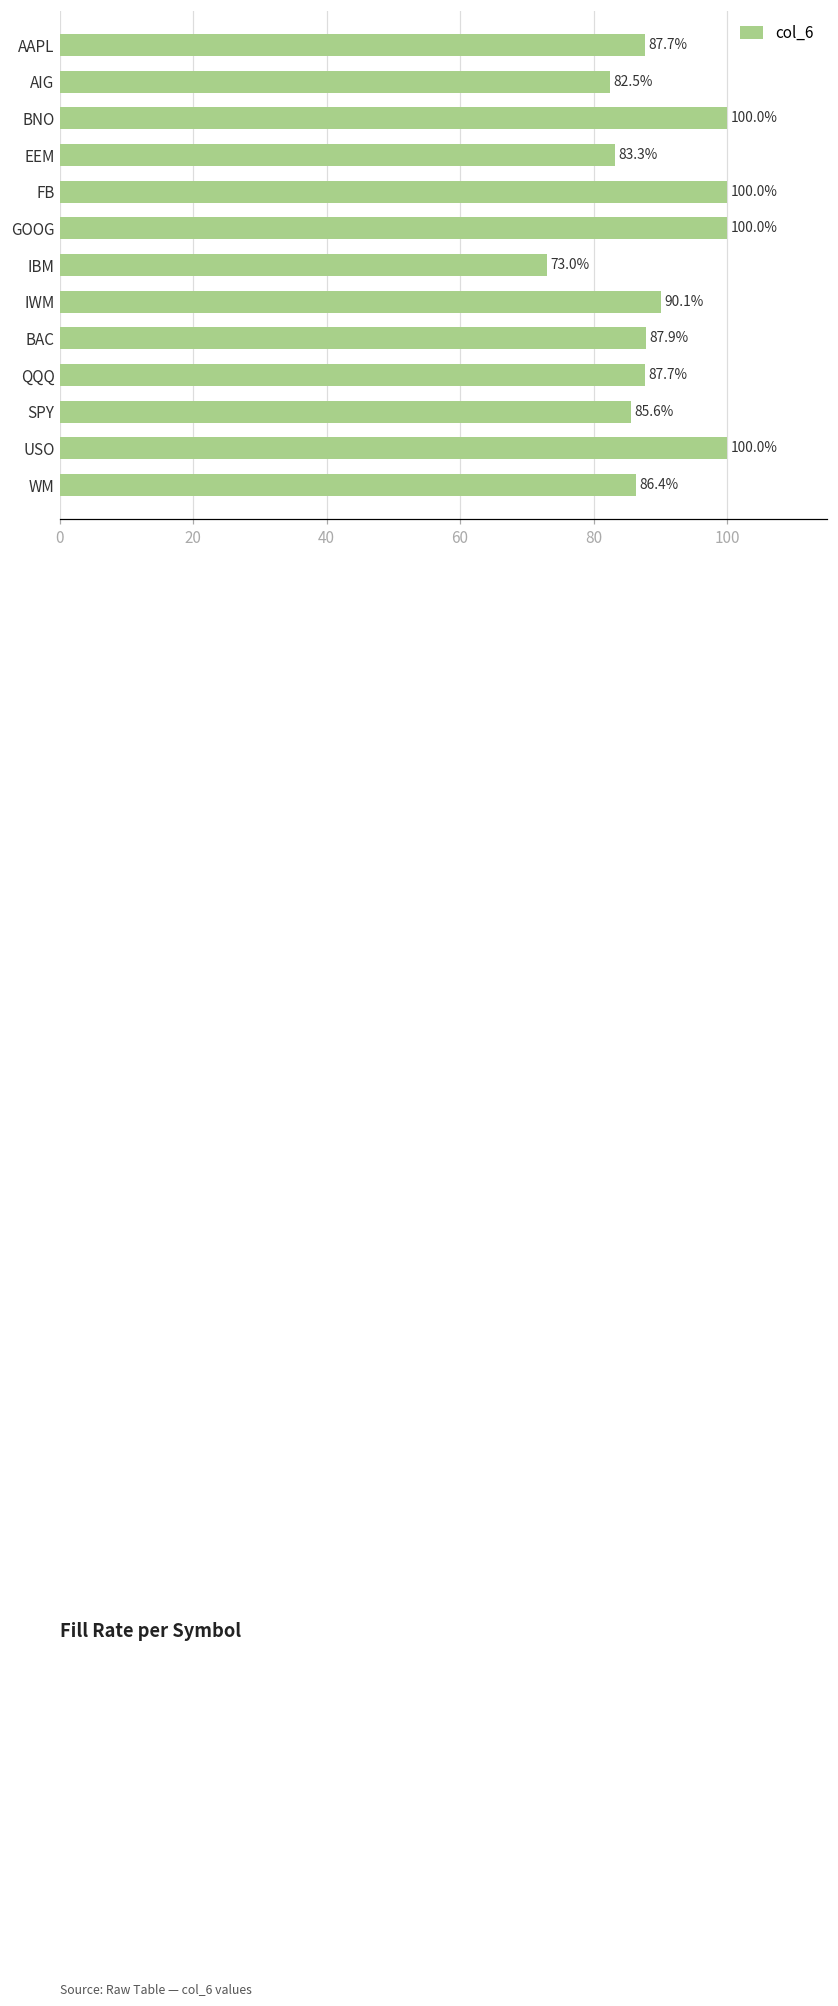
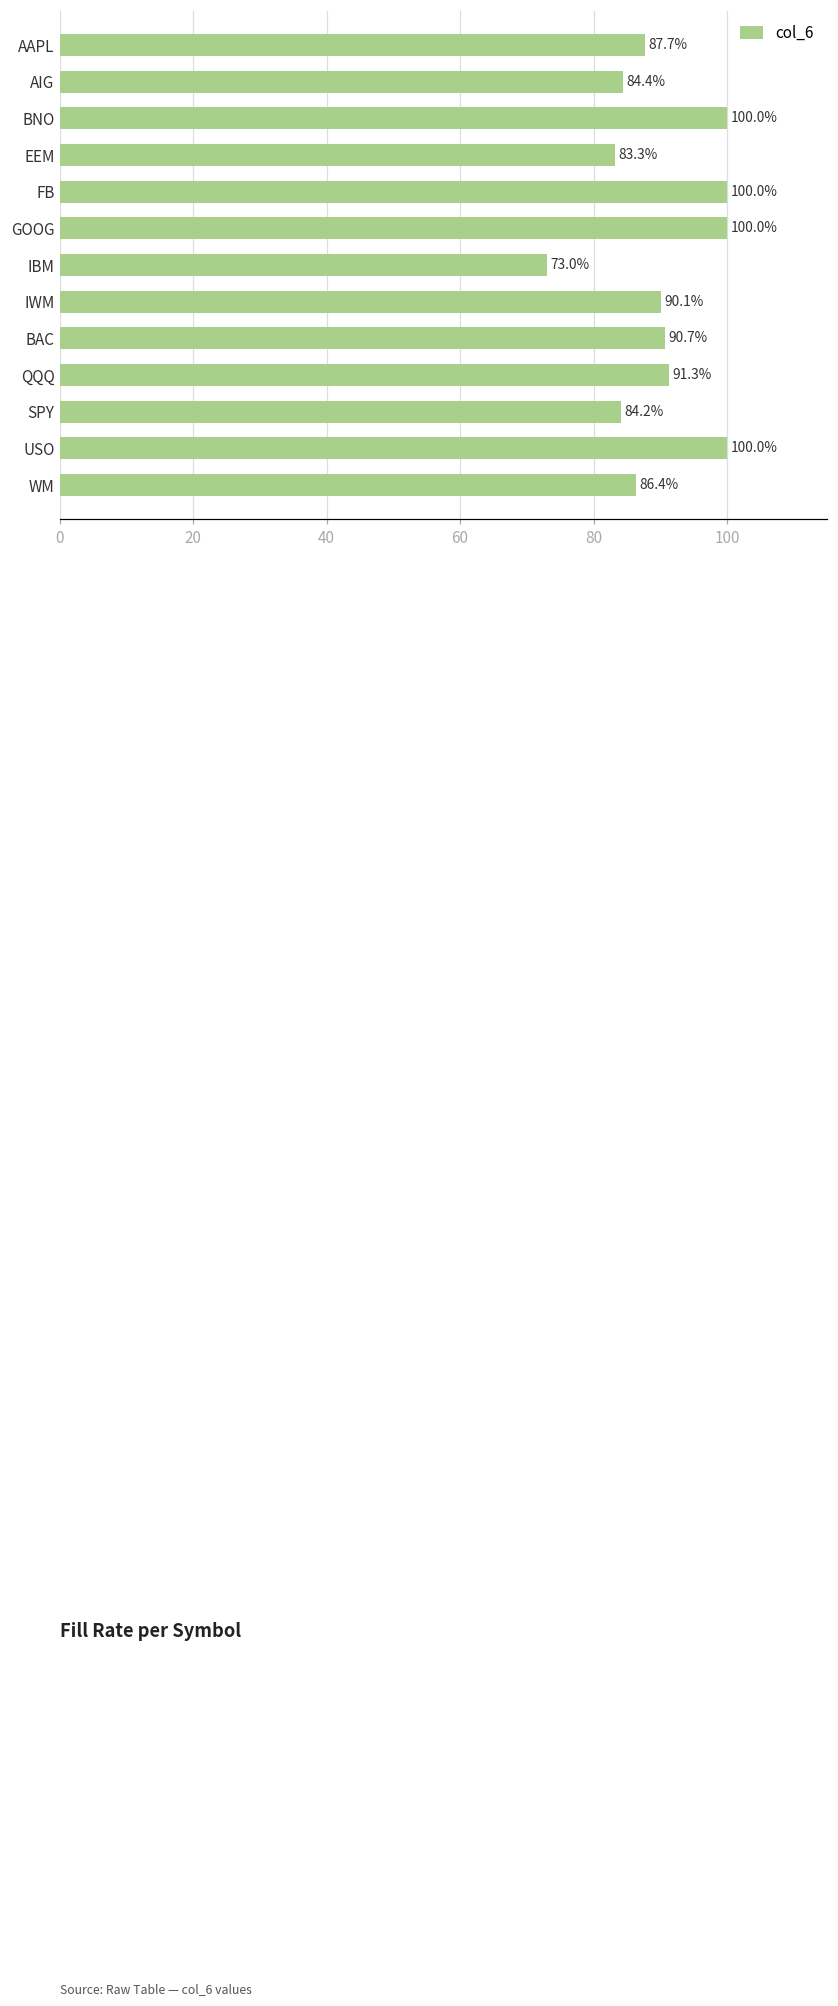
  {
    "AAPL": "87.7%",
-   "AIG": "82.5%",
+   "AIG": "84.4%",
    "BNO": "100.0%",
    "EEM": "83.3%",
    "FB": "100.0%",
    "GOOG": "100.0%",
    "IBM": "73.0%",
    "IWM": "90.1%",
-   "BAC": "87.9%",
-   "QQQ": "87.7%",
-   "SPY": "85.6%",
+   "BAC": "90.7%",
+   "QQQ": "91.3%",
+   "SPY": "84.2%",
    "USO": "100.0%",
    "WM": "86.4%"
  }
